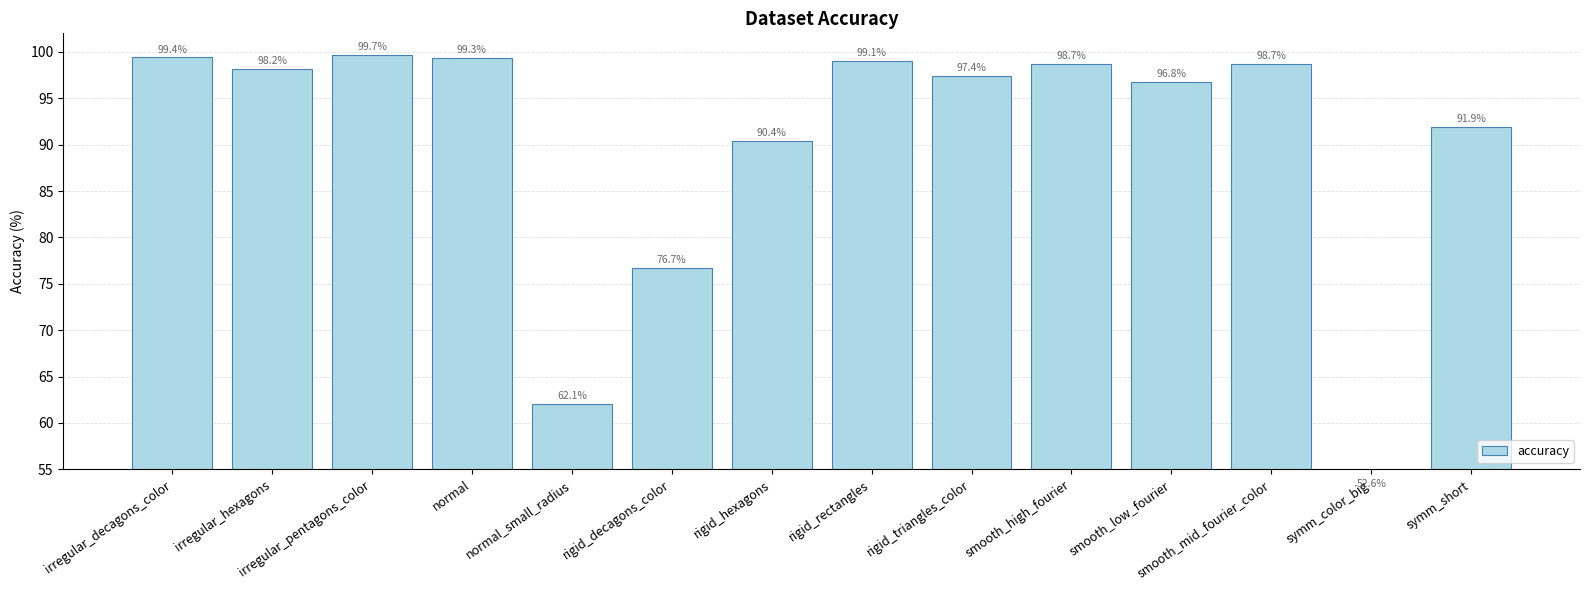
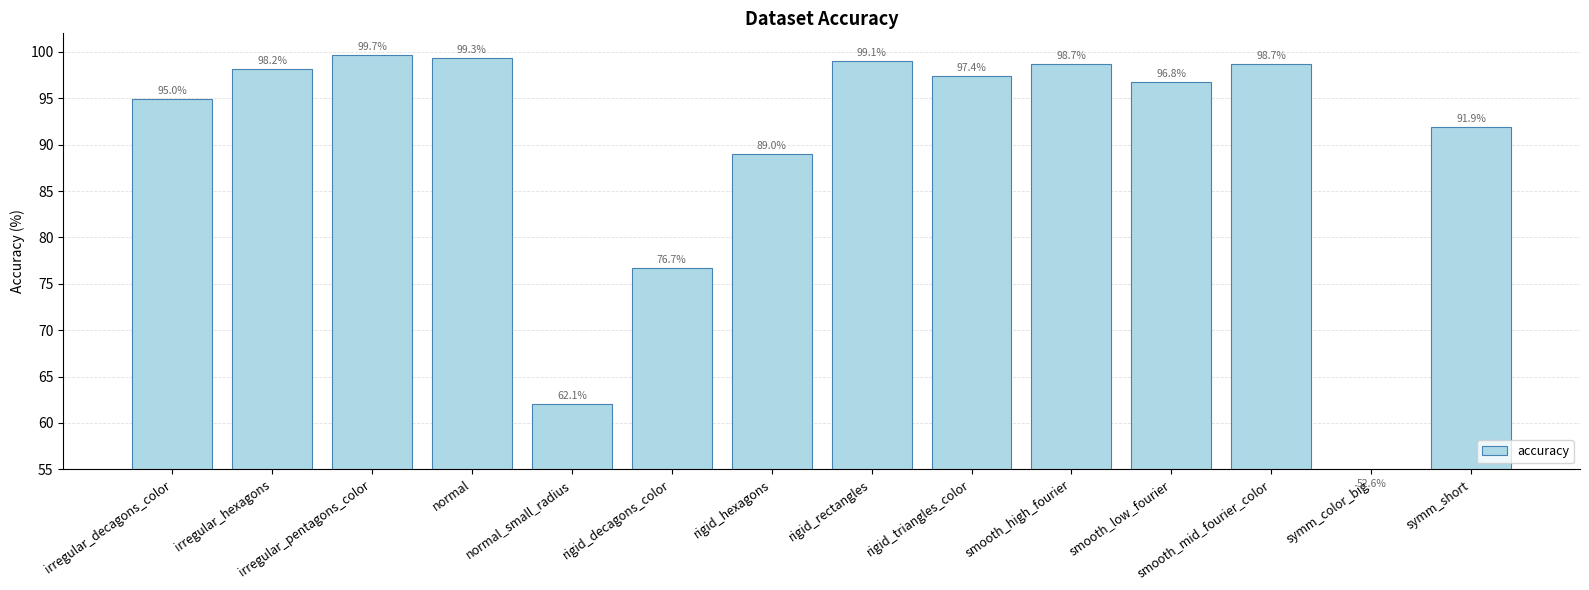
  {
-   "irregular_decagons_color": "99.4%",
+   "irregular_decagons_color": "95.0%",
    "irregular_hexagons": "98.2%",
    "irregular_pentagons_color": "99.7%",
    "normal": "99.3%",
    "normal_small_radius": "62.1%",
    "rigid_decagons_color": "76.7%",
-   "rigid_hexagons": "90.4%",
+   "rigid_hexagons": "89.0%",
    "rigid_rectangles": "99.1%",
    "rigid_triangles_color": "97.4%",
    "smooth_high_fourier": "98.7%",
    "smooth_low_fourier": "96.8%",
    "smooth_mid_fourier_color": "98.7%",
    "symm_short": "91.9%"
  }
